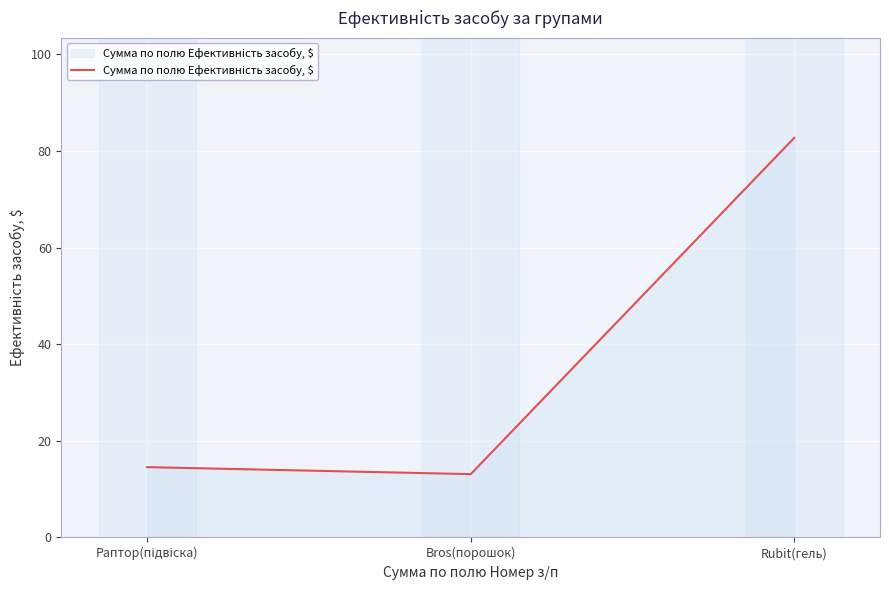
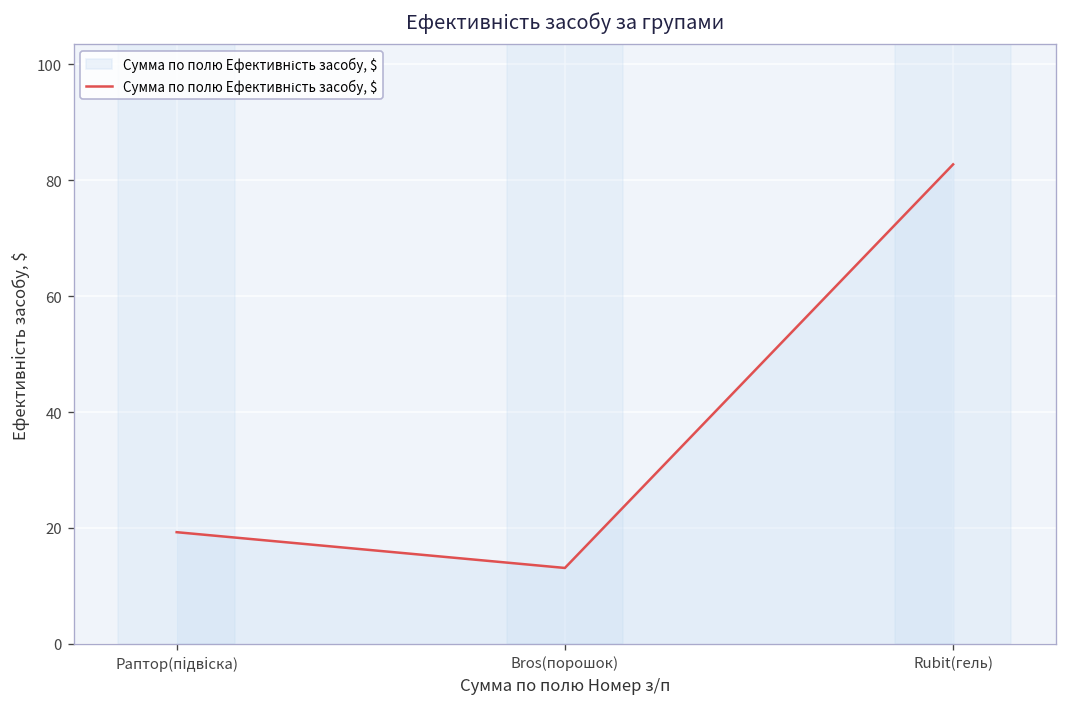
  {
-   "Раптор(підвіска)": 15,
+   "Раптор(підвіска)": 19,
    "Bros(порошок)": 13,
    "Rubit(гель)": 83
  }
